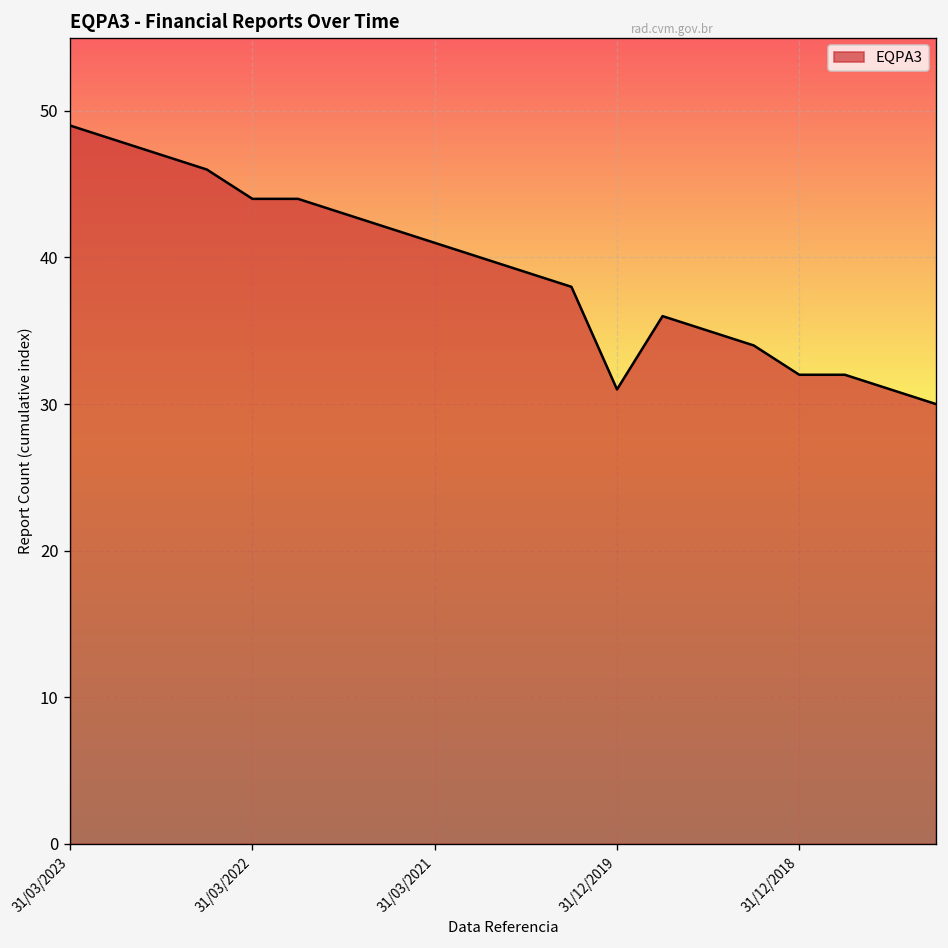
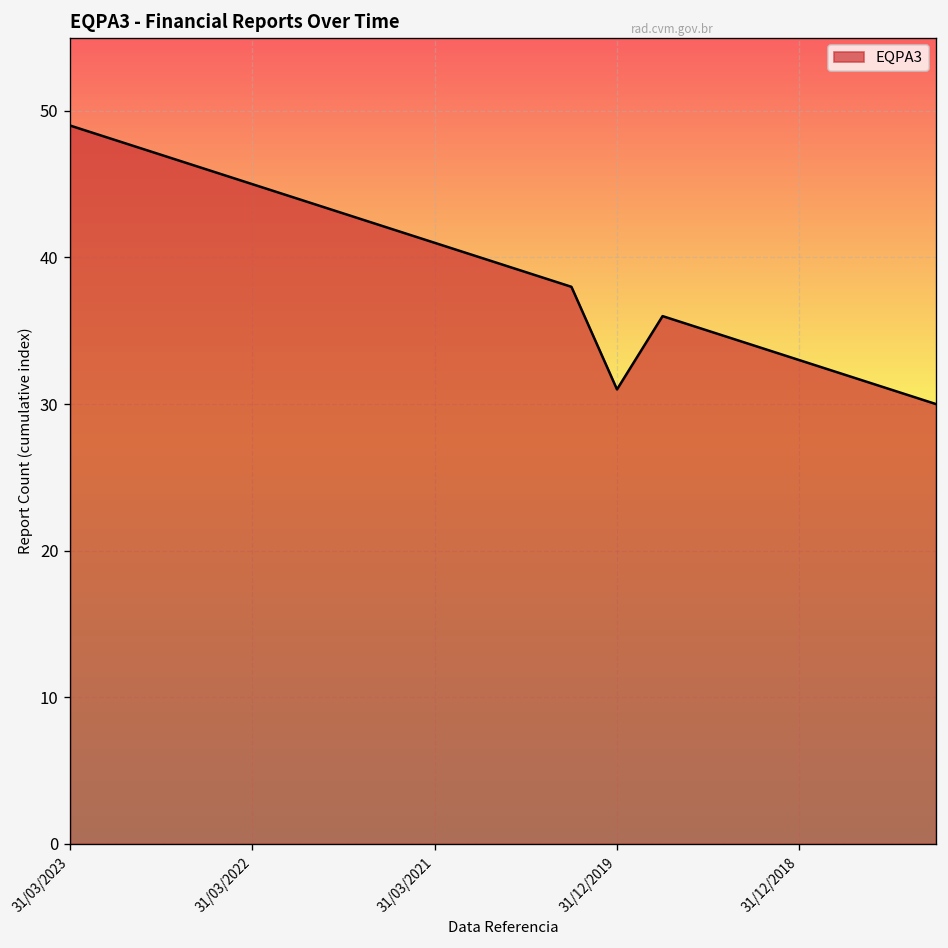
  {
    "31/03/2023": 49,
-   "31/03/2022": 44,
+   "31/03/2022": 45,
    "31/03/2021": 41,
    "31/12/2019": 31,
-   "31/12/2018": 32
+   "31/12/2018": 33
  }
